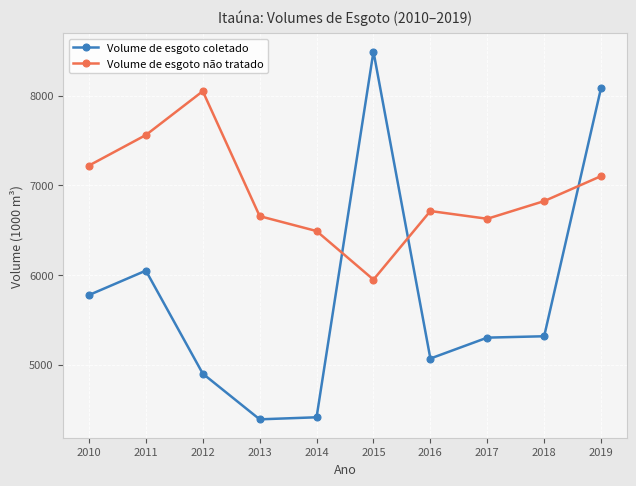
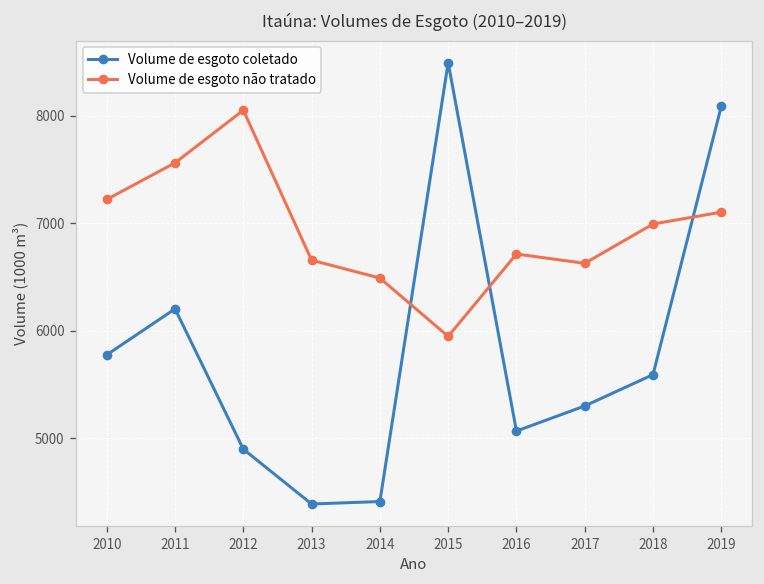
  {
    "Volume de esgoto coletado": {
      "2010": 5800,
-     "2011": 6000,
+     "2011": 6200,
      "2012": 4900,
      "2013": 4400,
      "2014": 4400,
      "2015": 8500,
      "2016": 5100,
      "2017": 5300,
-     "2018": 5300,
+     "2018": 5600,
      "2019": 8100
    },
    "Volume de esgoto não tratado": {
      "2010": 7200,
      "2011": 7600,
      "2012": 8000,
      "2013": 6700,
      "2014": 6500,
      "2015": 5900,
      "2016": 6700,
      "2017": 6600,
-     "2018": 6800,
+     "2018": 7000,
      "2019": 7100
    }
  }
